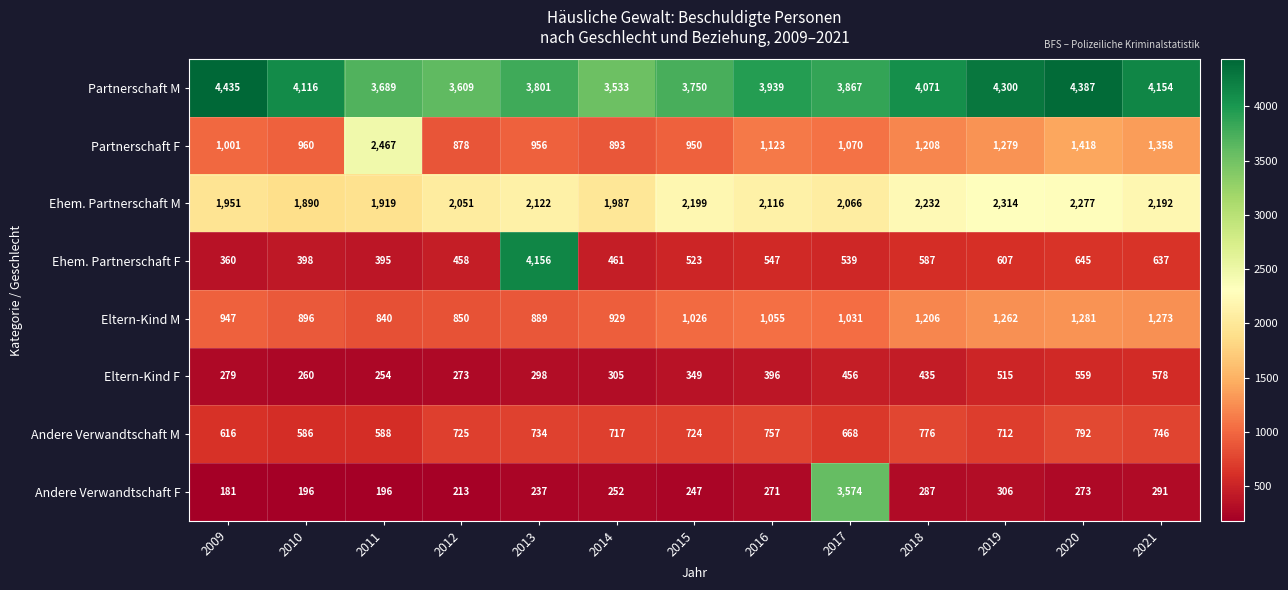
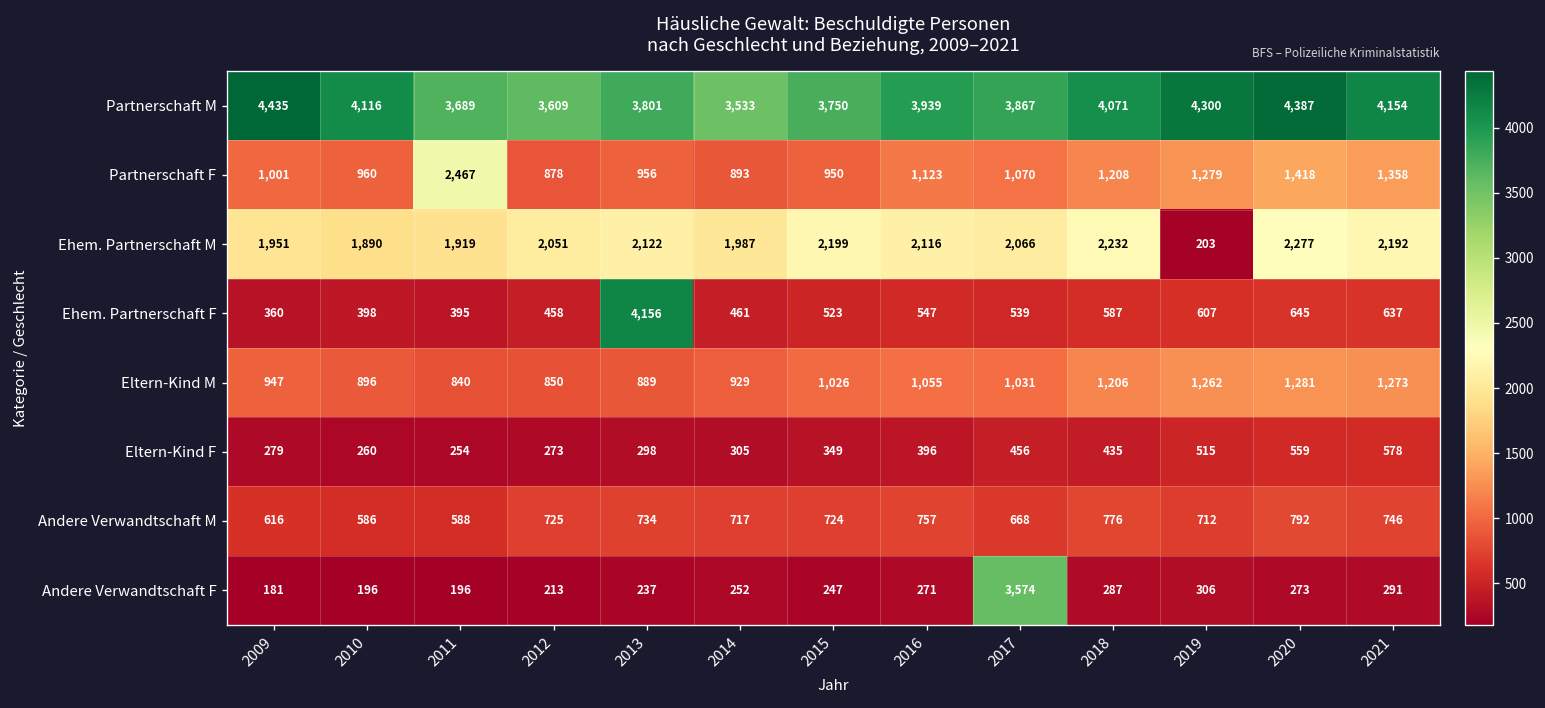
  {
    "Partnerschaft M": {
      "2009": "4,435",
      "2010": "4,116",
      "2011": "3,689",
      "2012": "3,609",
      "2013": "3,801",
      "2014": "3,533",
      "2015": "3,750",
      "2016": "3,939",
      "2017": "3,867",
      "2018": "4,071",
      "2019": "4,300",
      "2020": "4,387",
      "2021": "4,154"
    },
    "Partnerschaft F": {
      "2009": "1,001",
      "2010": "960",
      "2011": "2,467",
      "2012": "878",
      "2013": "956",
      "2014": "893",
      "2015": "950",
      "2016": "1,123",
      "2017": "1,070",
      "2018": "1,208",
      "2019": "1,279",
      "2020": "1,418",
      "2021": "1,358"
    },
    "Ehem. Partnerschaft M": {
      "2009": "1,951",
      "2010": "1,890",
      "2011": "1,919",
      "2012": "2,051",
      "2013": "2,122",
      "2014": "1,987",
      "2015": "2,199",
      "2016": "2,116",
      "2017": "2,066",
      "2018": "2,232",
-     "2019": "2,314",
+     "2019": "203",
      "2020": "2,277",
      "2021": "2,192"
    },
    "Ehem. Partnerschaft F": {
      "2009": "360",
      "2010": "398",
      "2011": "395",
      "2012": "458",
      "2013": "4,156",
      "2014": "461",
      "2015": "523",
      "2016": "547",
      "2017": "539",
      "2018": "587",
      "2019": "607",
      "2020": "645",
      "2021": "637"
    },
    "Eltern-Kind M": {
      "2009": "947",
      "2010": "896",
      "2011": "840",
      "2012": "850",
      "2013": "889",
      "2014": "929",
      "2015": "1,026",
      "2016": "1,055",
      "2017": "1,031",
      "2018": "1,206",
      "2019": "1,262",
      "2020": "1,281",
      "2021": "1,273"
    },
    "Eltern-Kind F": {
      "2009": "279",
      "2010": "260",
      "2011": "254",
      "2012": "273",
      "2013": "298",
      "2014": "305",
      "2015": "349",
      "2016": "396",
      "2017": "456",
      "2018": "435",
      "2019": "515",
      "2020": "559",
      "2021": "578"
    },
    "Andere Verwandtschaft M": {
      "2009": "616",
      "2010": "586",
      "2011": "588",
      "2012": "725",
      "2013": "734",
      "2014": "717",
      "2015": "724",
      "2016": "757",
      "2017": "668",
      "2018": "776",
      "2019": "712",
      "2020": "792",
      "2021": "746"
    },
    "Andere Verwandtschaft F": {
      "2009": "181",
      "2010": "196",
      "2011": "196",
      "2012": "213",
      "2013": "237",
      "2014": "252",
      "2015": "247",
      "2016": "271",
      "2017": "3,574",
      "2018": "287",
      "2019": "306",
      "2020": "273",
      "2021": "291"
    }
  }
